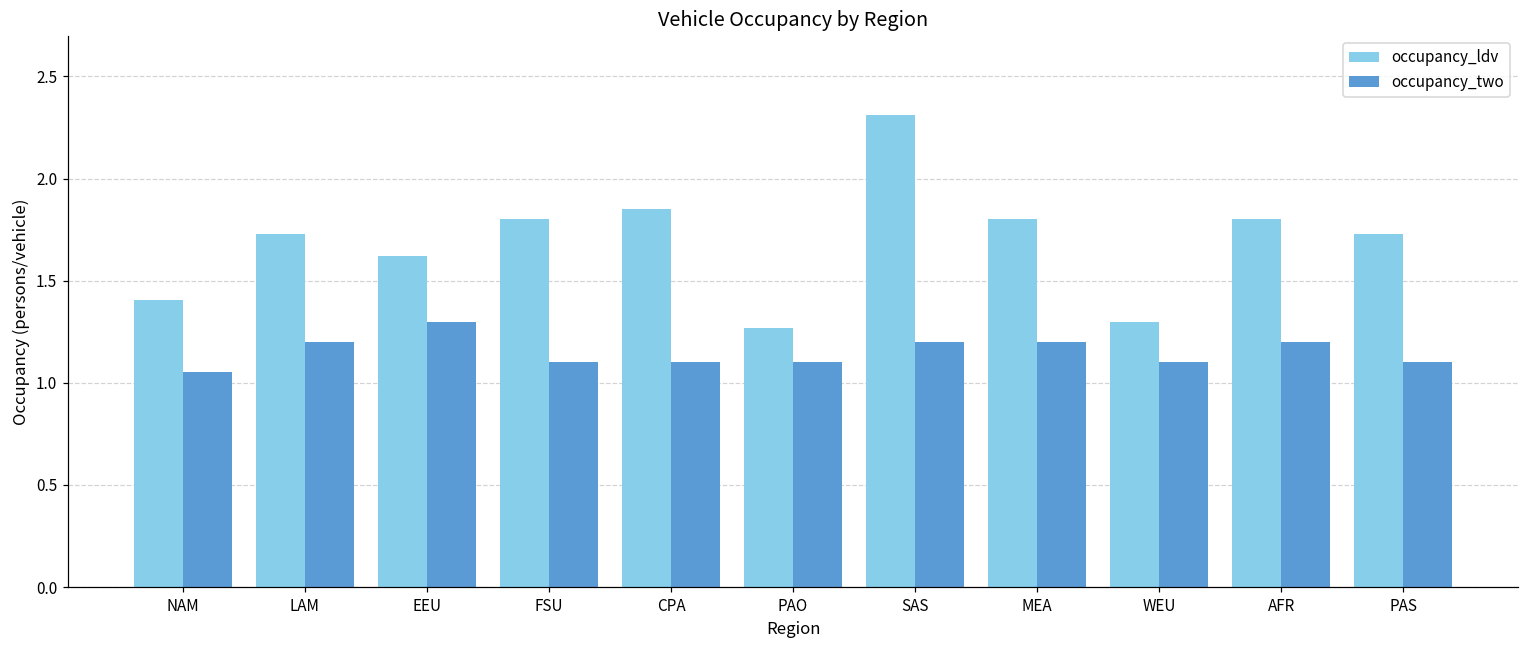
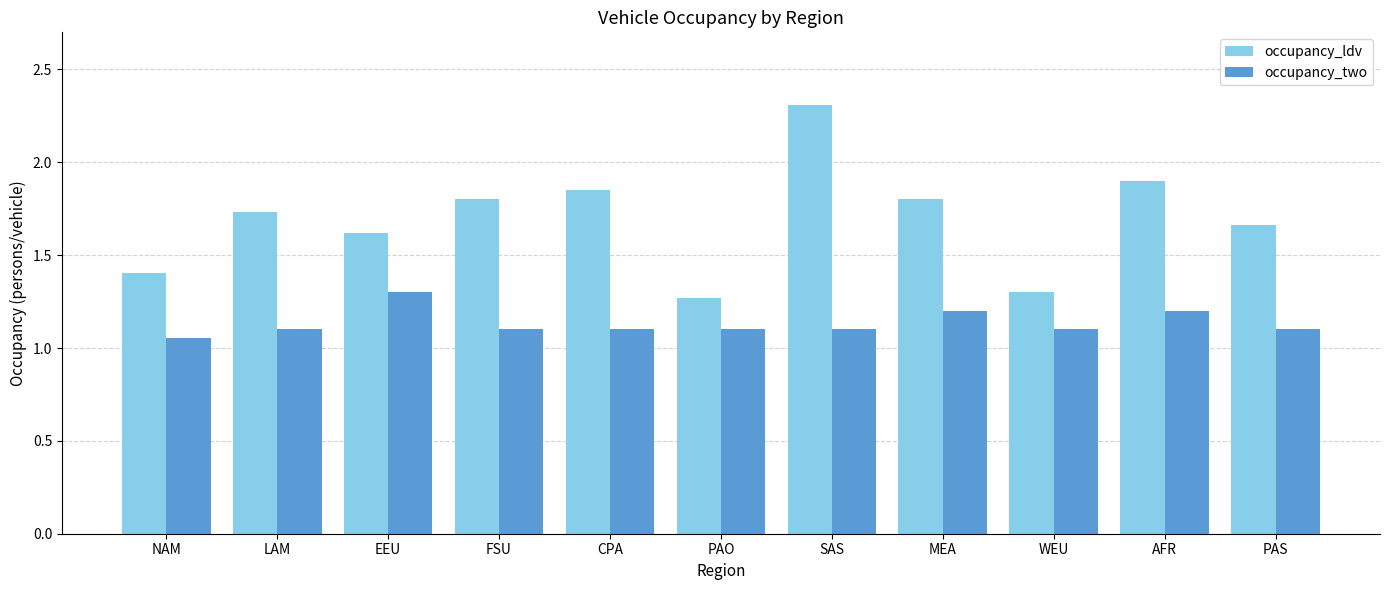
  {
    "occupancy_ldv": {
      "NAM": 1.40,
      "LAM": 1.73,
      "EEU": 1.62,
      "FSU": 1.80,
      "CPA": 1.85,
      "PAO": 1.27,
      "SAS": 2.31,
      "MEA": 1.80,
      "WEU": 1.30,
-     "AFR": 1.8,
-     "PAS": 1.73
+     "AFR": 1.9,
+     "PAS": 1.66
    },
    "occupancy_two": {
      "NAM": 1.05,
-     "LAM": 1.2,
+     "LAM": 1.1,
      "EEU": 1.3,
      "FSU": 1.1,
      "CPA": 1.1,
      "PAO": 1.1,
-     "SAS": 1.2,
+     "SAS": 1.1,
      "MEA": 1.2,
      "WEU": 1.1,
      "AFR": 1.2,
      "PAS": 1.1
    }
  }
